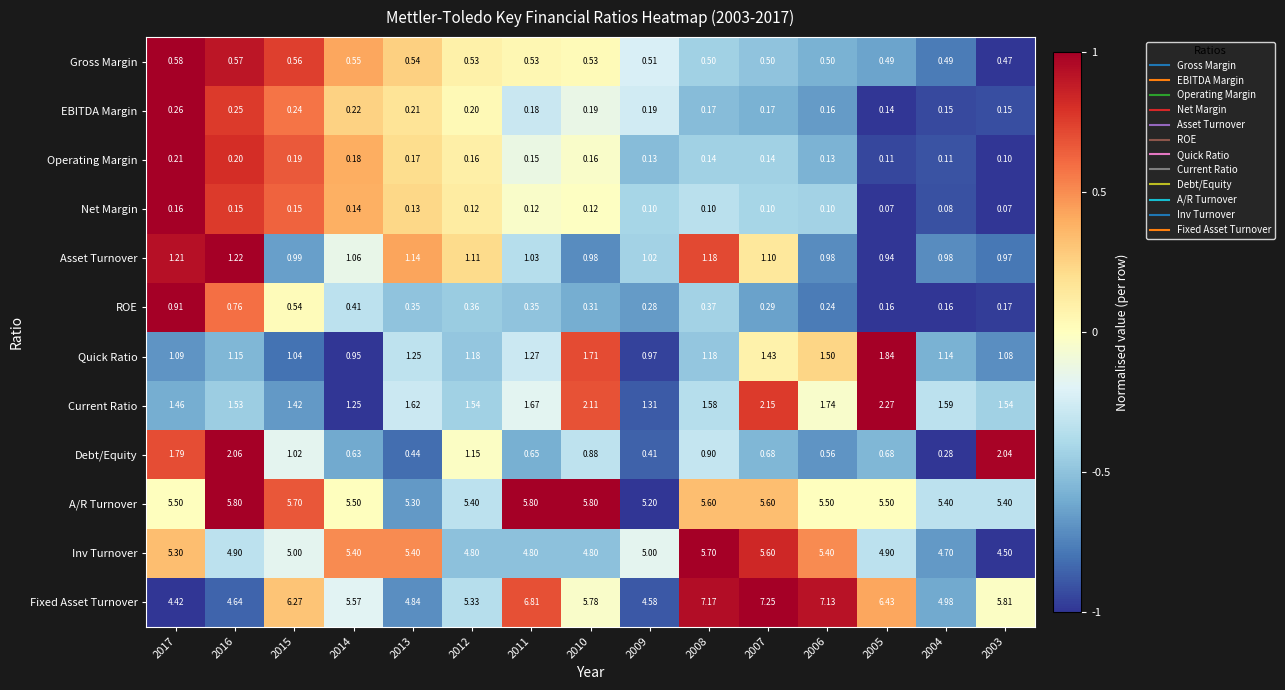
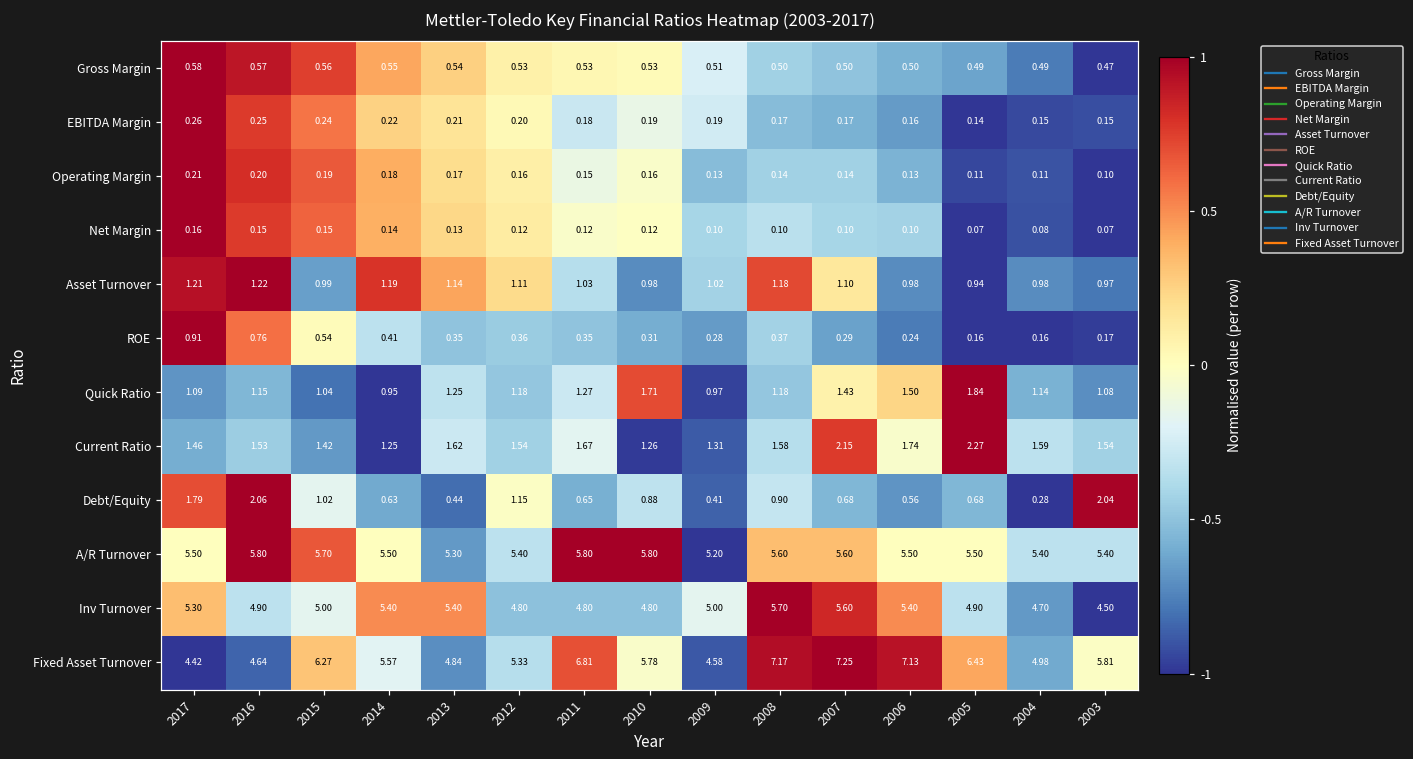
  {
    "Gross Margin": {
      "2017": 0.58,
      "2016": 0.57,
      "2015": 0.56,
      "2014": 0.55,
      "2013": 0.54,
      "2012": 0.53,
      "2011": 0.53,
      "2010": 0.53,
      "2009": 0.51,
      "2008": 0.50,
      "2007": 0.50,
      "2006": 0.50,
      "2005": 0.49,
      "2004": 0.49,
      "2003": 0.47
    },
    "EBITDA Margin": {
      "2017": 0.26,
      "2016": 0.25,
      "2015": 0.24,
      "2014": 0.22,
      "2013": 0.21,
      "2012": 0.20,
      "2011": 0.18,
      "2010": 0.19,
      "2009": 0.19,
      "2008": 0.17,
      "2007": 0.17,
      "2006": 0.16,
      "2005": 0.14,
      "2004": 0.15,
      "2003": 0.15
    },
    "Operating Margin": {
      "2017": 0.21,
      "2016": 0.20,
      "2015": 0.19,
      "2014": 0.18,
      "2013": 0.17,
      "2012": 0.16,
      "2011": 0.15,
      "2010": 0.16,
      "2009": 0.13,
      "2008": 0.14,
      "2007": 0.14,
      "2006": 0.13,
      "2005": 0.11,
      "2004": 0.11,
      "2003": 0.10
    },
    "Net Margin": {
      "2017": 0.16,
      "2016": 0.15,
      "2015": 0.15,
      "2014": 0.14,
      "2013": 0.13,
      "2012": 0.12,
      "2011": 0.12,
      "2010": 0.12,
      "2009": 0.10,
      "2008": 0.10,
      "2007": 0.10,
      "2006": 0.10,
      "2005": 0.07,
      "2004": 0.08,
      "2003": 0.07
    },
    "Asset Turnover": {
      "2017": 1.21,
      "2016": 1.22,
      "2015": 0.99,
-     "2014": 1.06,
+     "2014": 1.19,
      "2013": 1.14,
      "2012": 1.11,
      "2011": 1.03,
      "2010": 0.98,
      "2009": 1.02,
      "2008": 1.18,
      "2007": 1.10,
      "2006": 0.98,
      "2005": 0.94,
      "2004": 0.98,
      "2003": 0.97
    },
    "ROE": {
      "2017": 0.91,
      "2016": 0.76,
      "2015": 0.54,
      "2014": 0.41,
      "2013": 0.35,
      "2012": 0.36,
      "2011": 0.35,
      "2010": 0.31,
      "2009": 0.28,
      "2008": 0.37,
      "2007": 0.29,
      "2006": 0.24,
      "2005": 0.16,
      "2004": 0.16,
      "2003": 0.17
    },
    "Quick Ratio": {
      "2017": 1.09,
      "2016": 1.15,
      "2015": 1.04,
      "2014": 0.95,
      "2013": 1.25,
      "2012": 1.18,
      "2011": 1.27,
      "2010": 1.71,
      "2009": 0.97,
      "2008": 1.18,
      "2007": 1.43,
      "2006": 1.50,
      "2005": 1.84,
      "2004": 1.14,
      "2003": 1.08
    },
    "Current Ratio": {
      "2017": 1.46,
      "2016": 1.53,
      "2015": 1.42,
      "2014": 1.25,
      "2013": 1.62,
      "2012": 1.54,
      "2011": 1.67,
-     "2010": 2.11,
+     "2010": 1.26,
      "2009": 1.31,
      "2008": 1.58,
      "2007": 2.15,
      "2006": 1.74,
      "2005": 2.27,
      "2004": 1.59,
      "2003": 1.54
    },
    "Debt/Equity": {
      "2017": 1.79,
      "2016": 2.06,
      "2015": 1.02,
      "2014": 0.63,
      "2013": 0.44,
      "2012": 1.15,
      "2011": 0.65,
      "2010": 0.88,
      "2009": 0.41,
      "2008": 0.90,
      "2007": 0.68,
      "2006": 0.56,
      "2005": 0.68,
      "2004": 0.28,
      "2003": 2.04
    },
    "A/R Turnover": {
      "2017": 5.50,
      "2016": 5.80,
      "2015": 5.70,
      "2014": 5.50,
      "2013": 5.30,
      "2012": 5.40,
      "2011": 5.80,
      "2010": 5.80,
      "2009": 5.20,
      "2008": 5.60,
      "2007": 5.60,
      "2006": 5.50,
      "2005": 5.50,
      "2004": 5.40,
      "2003": 5.40
    },
    "Inv Turnover": {
      "2017": 5.30,
      "2016": 4.90,
      "2015": 5.00,
      "2014": 5.40,
      "2013": 5.40,
      "2012": 4.80,
      "2011": 4.80,
      "2010": 4.80,
      "2009": 5.00,
      "2008": 5.70,
      "2007": 5.60,
      "2006": 5.40,
      "2005": 4.90,
      "2004": 4.70,
      "2003": 4.50
    },
    "Fixed Asset Turnover": {
      "2017": 4.42,
      "2016": 4.64,
      "2015": 6.27,
      "2014": 5.57,
      "2013": 4.84,
      "2012": 5.33,
      "2011": 6.81,
      "2010": 5.78,
      "2009": 4.58,
      "2008": 7.17,
      "2007": 7.25,
      "2006": 7.13,
      "2005": 6.43,
      "2004": 4.98,
      "2003": 5.81
    }
  }
